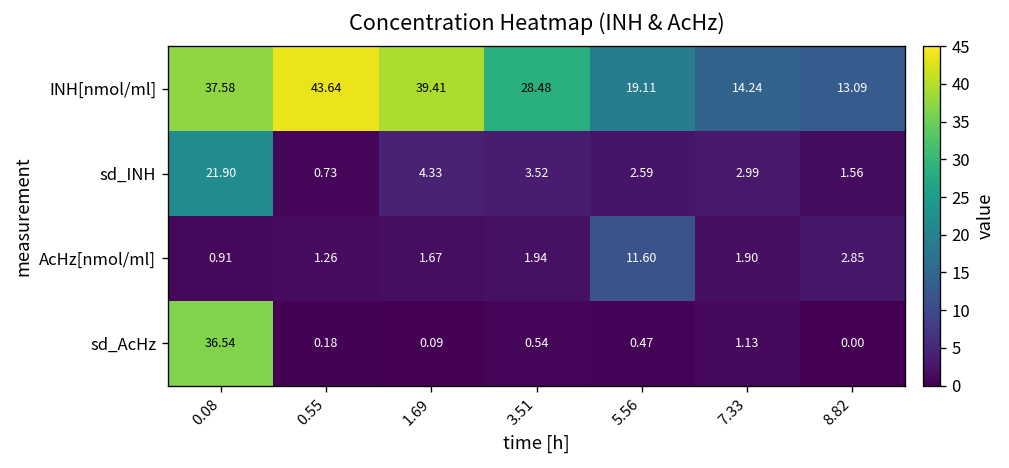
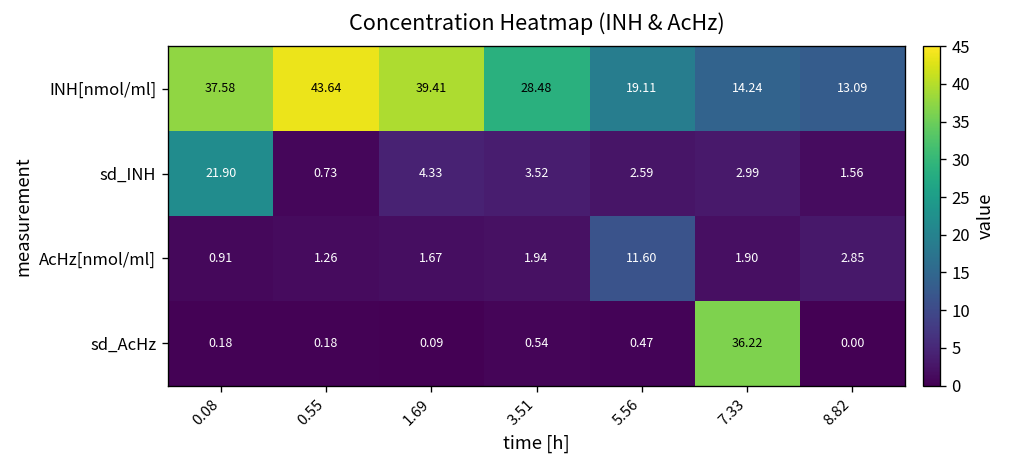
  {
    "INH[nmol/ml]": {
      "0.08": 37.58,
      "0.55": 43.64,
      "1.69": 39.41,
      "3.51": 28.48,
      "5.56": 19.11,
      "7.33": 14.24,
      "8.82": 13.09
    },
    "sd_INH": {
      "0.08": 21.90,
      "0.55": 0.73,
      "1.69": 4.33,
      "3.51": 3.52,
      "5.56": 2.59,
      "7.33": 2.99,
      "8.82": 1.56
    },
    "AcHz[nmol/ml]": {
      "0.08": 0.91,
      "0.55": 1.26,
      "1.69": 1.67,
      "3.51": 1.94,
      "5.56": 11.60,
      "7.33": 1.90,
      "8.82": 2.85
    },
    "sd_AcHz": {
-     "0.08": 36.54,
+     "0.08": 0.18,
      "0.55": 0.18,
      "1.69": 0.09,
      "3.51": 0.54,
      "5.56": 0.47,
-     "7.33": 1.13,
+     "7.33": 36.22,
      "8.82": 0.00
    }
  }
